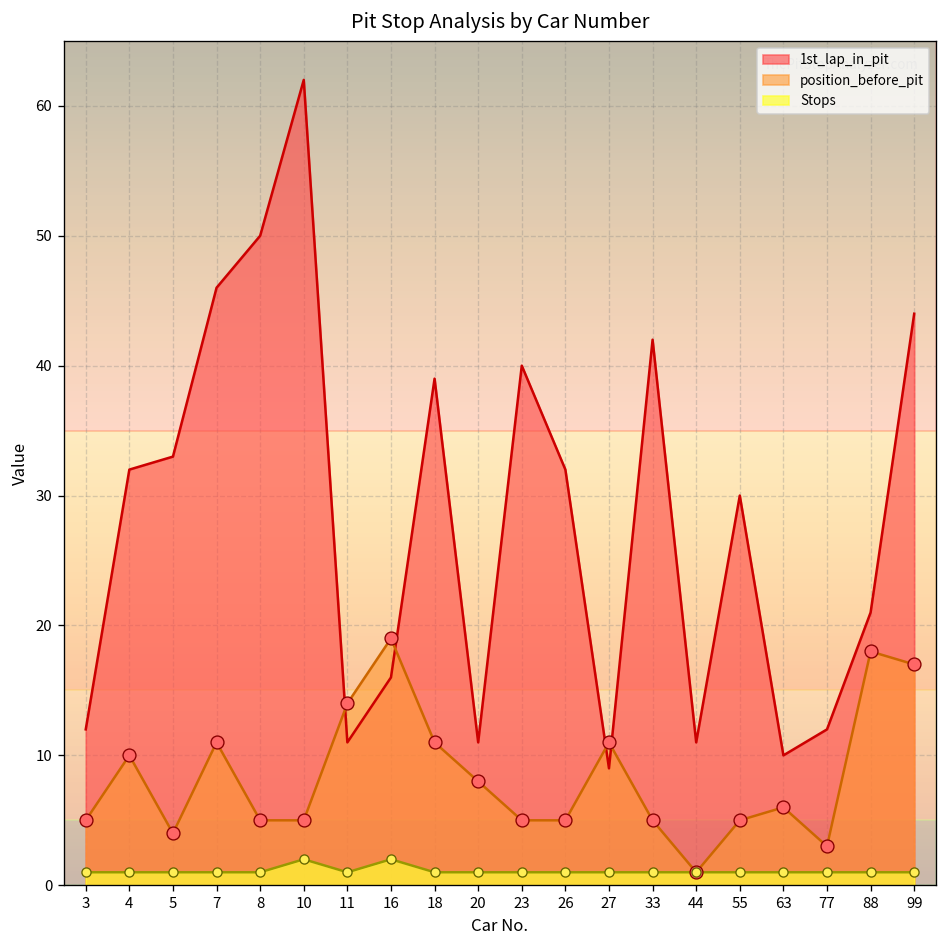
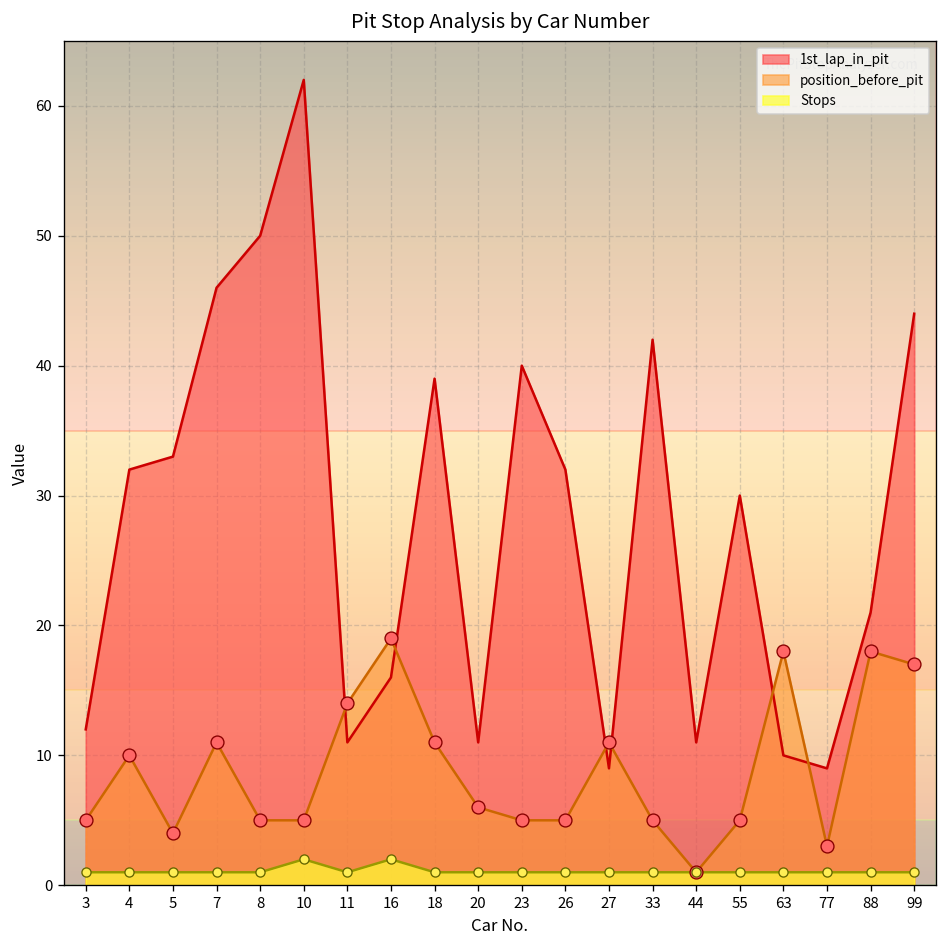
  {
    "1st_lap_in_pit": {
      "3": 12,
      "4": 32,
      "5": 33,
      "7": 46,
      "8": 50,
      "10": 62,
      "11": 11,
      "16": 16,
      "18": 39,
      "20": 11,
      "23": 40,
      "26": 32,
      "27": 9,
      "33": 42,
      "44": 11,
      "55": 30,
      "63": 10,
-     "77": 12,
+     "77": 9,
      "88": 21,
      "99": 44
    },
    "position_before_pit": {
      "3": 5,
      "4": 10,
      "5": 4,
      "7": 11,
      "8": 5,
      "10": 5,
      "11": 14,
      "16": 19,
      "18": 11,
-     "20": 8,
+     "20": 6,
      "23": 5,
      "26": 5,
      "27": 11,
      "33": 5,
      "55": 5,
-     "63": 6,
+     "63": 18,
      "77": 3,
      "88": 18,
      "99": 17
    },
    "Stops": {
      "3": 1,
      "4": 1,
      "5": 1,
      "7": 1,
      "8": 1,
      "10": 2,
      "11": 1,
      "16": 2,
      "18": 1,
      "20": 1,
      "23": 1,
      "26": 1,
      "27": 1,
      "33": 1,
      "55": 1,
      "63": 1,
      "77": 1,
      "88": 1,
      "99": 1
    }
  }
